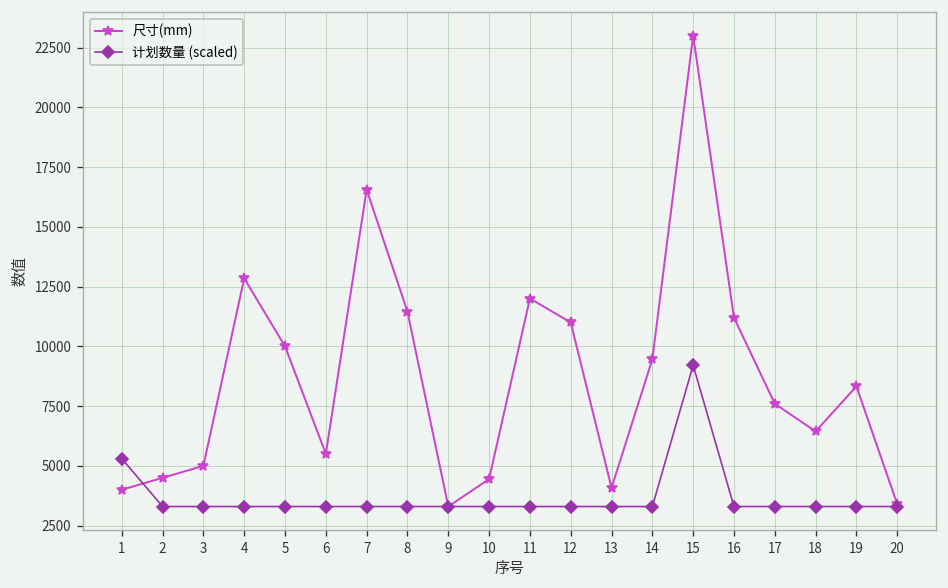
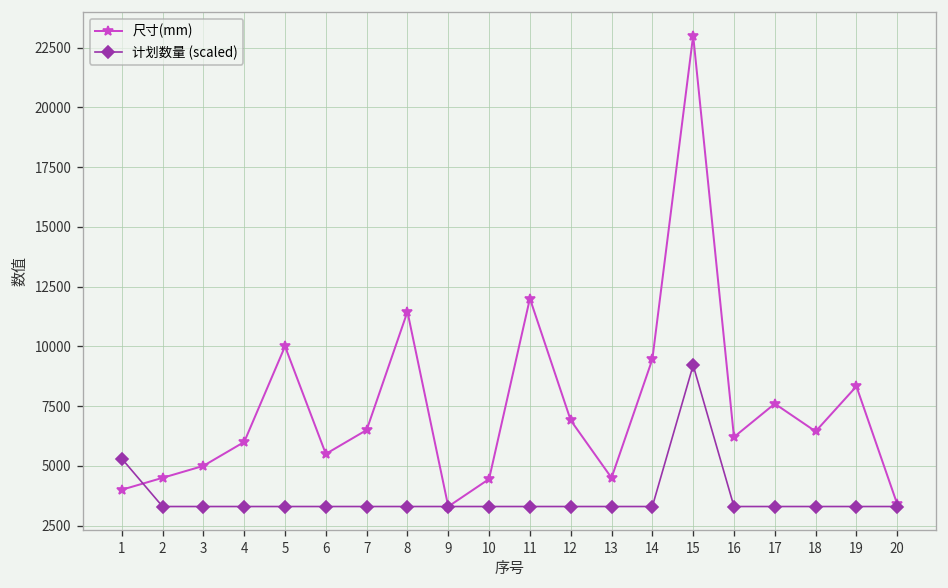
  {
    "尺寸(mm)": {
      "1": 4000,
      "2": 4500,
      "3": 5000,
-     "4": 12800,
+     "4": 6000,
      "5": 10000,
      "6": 5500,
-     "7": 16600,
+     "7": 6500,
      "8": 11500,
      "10": 4500,
      "11": 12000,
-     "12": 11000,
-     "13": 4100,
+     "12": 6900,
+     "13": 4500,
      "14": 9500,
      "15": 23000,
-     "16": 11200,
+     "16": 6200,
      "17": 7600,
      "18": 6400,
      "19": 8300
    },
    "计划数量 (scaled)": {
      "1": 5300,
      "2": 3300,
      "3": 3300,
      "4": 3300,
      "5": 3300,
      "6": 3300,
      "7": 3300,
      "8": 3300,
      "10": 3300,
      "11": 3300,
      "12": 3300,
      "13": 3300,
      "14": 3300,
      "15": 9200,
      "16": 3300,
      "17": 3300,
      "18": 3300,
      "19": 3300
    }
  }
